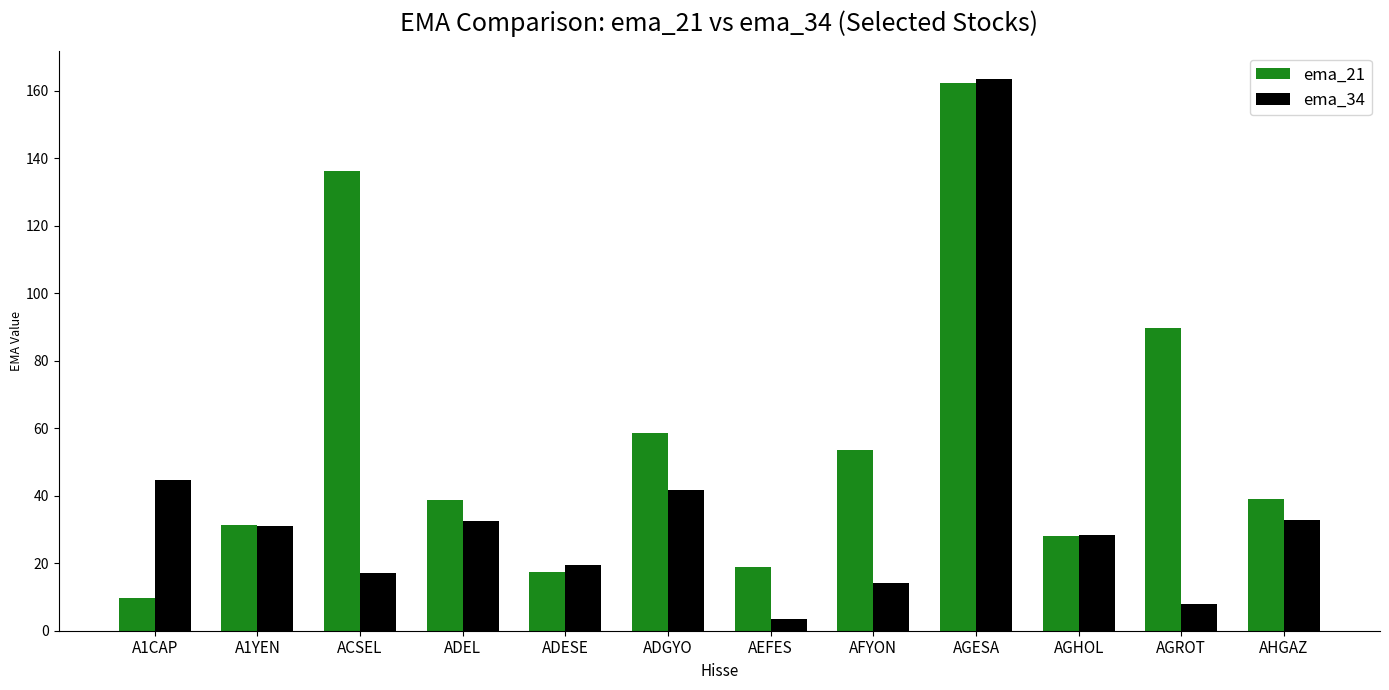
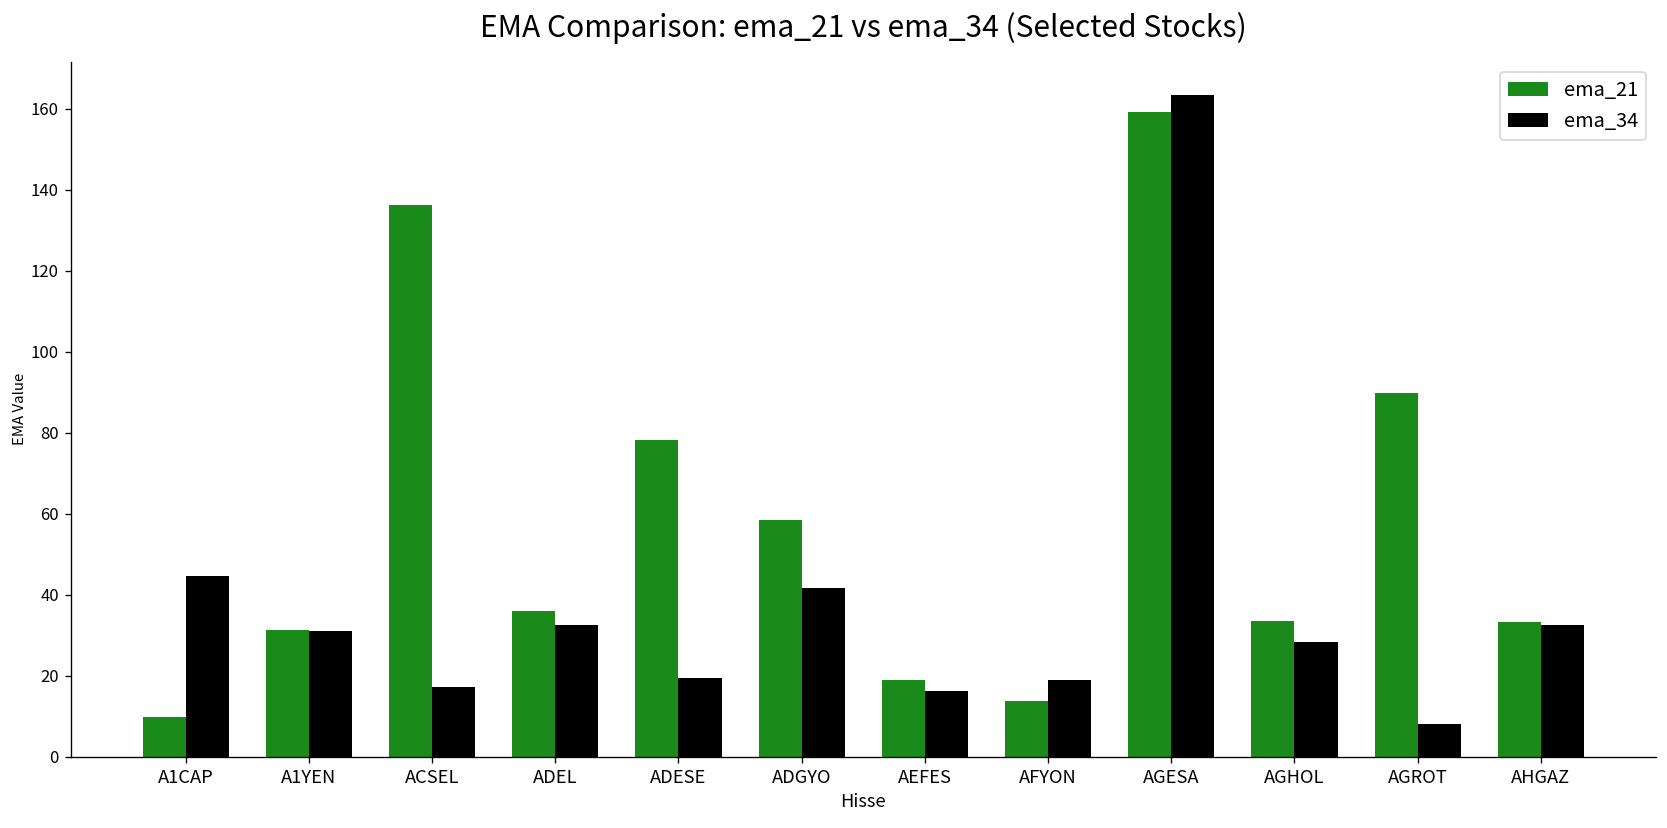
  {
    "ema_21": {
      "A1CAP": 10,
      "A1YEN": 31,
      "ACSEL": 136,
-     "ADEL": 39,
-     "ADESE": 17,
+     "ADEL": 36,
+     "ADESE": 78,
      "ADGYO": 59,
      "AEFES": 19,
-     "AFYON": 54,
-     "AGESA": 162,
-     "AGHOL": 28,
+     "AFYON": 14,
+     "AGESA": 159,
+     "AGHOL": 34,
      "AGROT": 90,
-     "AHGAZ": 39
+     "AHGAZ": 33
    },
    "ema_34": {
      "A1CAP": 45,
      "A1YEN": 31,
      "ACSEL": 17,
      "ADEL": 33,
      "ADESE": 19,
      "ADGYO": 42,
-     "AEFES": 4,
-     "AFYON": 14,
+     "AEFES": 16,
+     "AFYON": 19,
      "AGESA": 163,
      "AGHOL": 28,
      "AGROT": 8,
      "AHGAZ": 33
    }
  }
